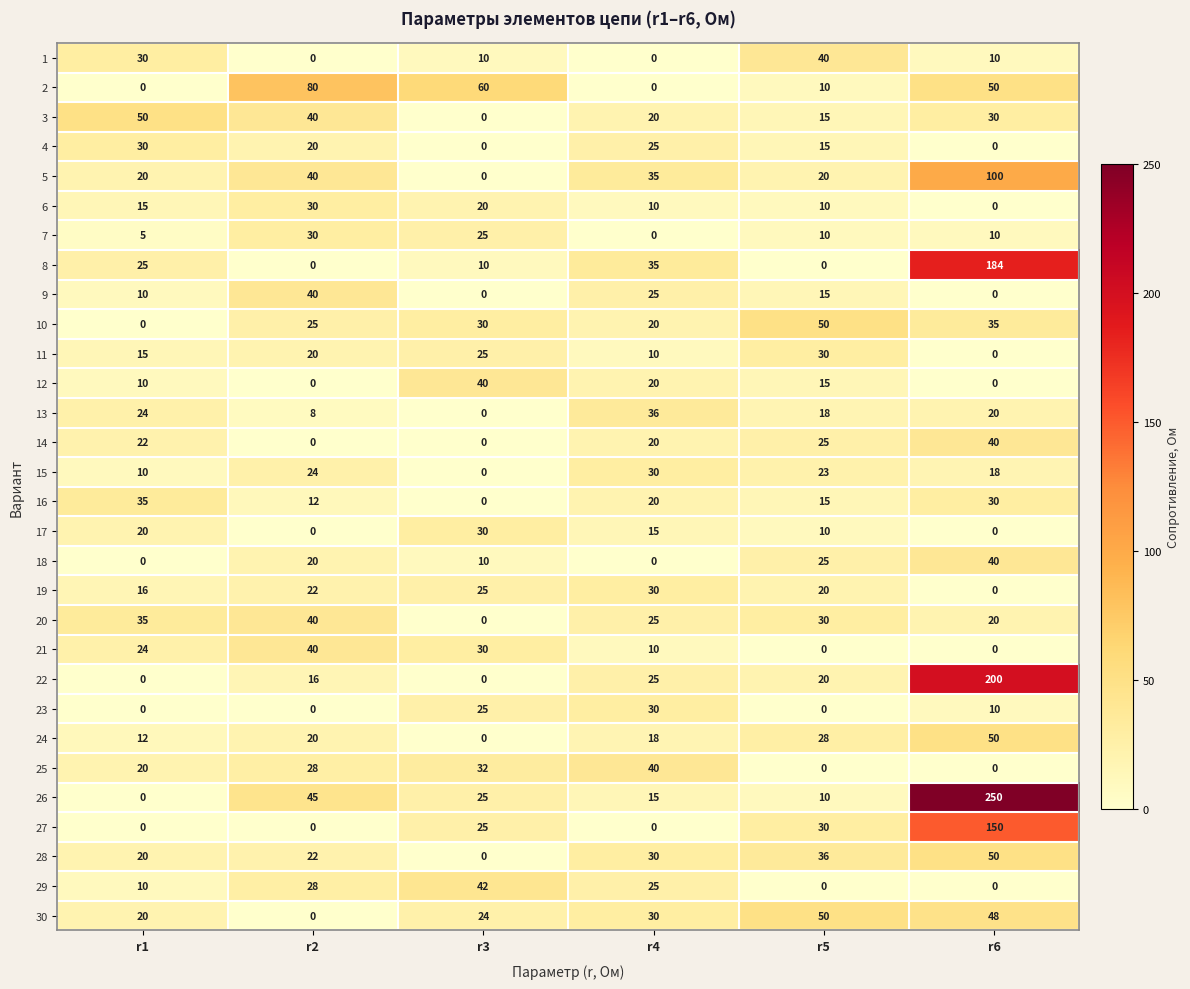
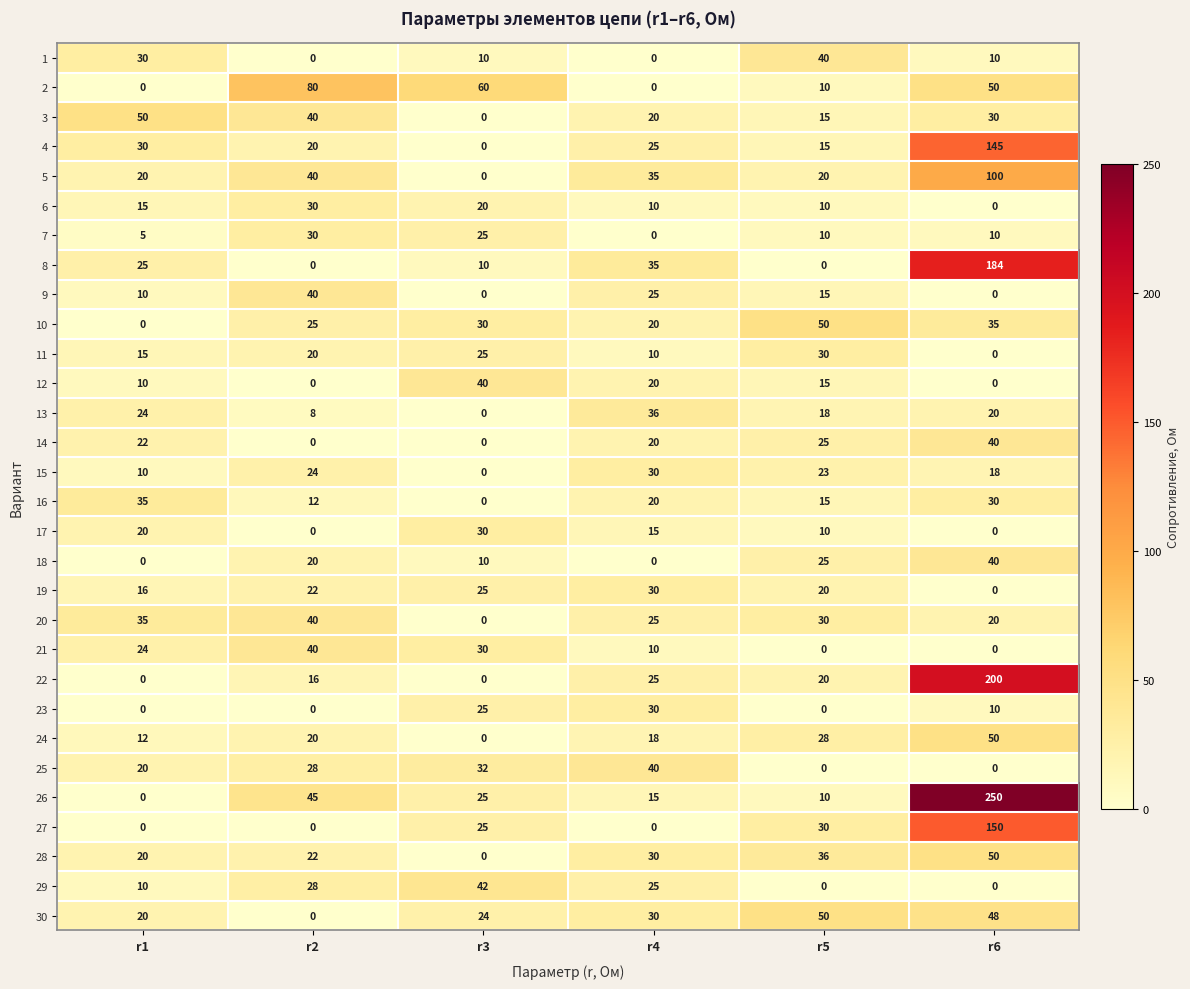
  {
    "1": {
      "r1": 30,
      "r2": 0,
      "r3": 10,
      "r4": 0,
      "r5": 40,
      "r6": 10
    },
    "2": {
      "r1": 0,
      "r2": 80,
      "r3": 60,
      "r4": 0,
      "r5": 10,
      "r6": 50
    },
    "3": {
      "r1": 50,
      "r2": 40,
      "r3": 0,
      "r4": 20,
      "r5": 15,
      "r6": 30
    },
    "4": {
      "r1": 30,
      "r2": 20,
      "r3": 0,
      "r4": 25,
      "r5": 15,
-     "r6": 0
+     "r6": 145
    },
    "5": {
      "r1": 20,
      "r2": 40,
      "r3": 0,
      "r4": 35,
      "r5": 20,
      "r6": 100
    },
    "6": {
      "r1": 15,
      "r2": 30,
      "r3": 20,
      "r4": 10,
      "r5": 10,
      "r6": 0
    },
    "7": {
      "r1": 5,
      "r2": 30,
      "r3": 25,
      "r4": 0,
      "r5": 10,
      "r6": 10
    },
    "8": {
      "r1": 25,
      "r2": 0,
      "r3": 10,
      "r4": 35,
      "r5": 0,
      "r6": 184
    },
    "9": {
      "r1": 10,
      "r2": 40,
      "r3": 0,
      "r4": 25,
      "r5": 15,
      "r6": 0
    },
    "10": {
      "r1": 0,
      "r2": 25,
      "r3": 30,
      "r4": 20,
      "r5": 50,
      "r6": 35
    },
    "11": {
      "r1": 15,
      "r2": 20,
      "r3": 25,
      "r4": 10,
      "r5": 30,
      "r6": 0
    },
    "12": {
      "r1": 10,
      "r2": 0,
      "r3": 40,
      "r4": 20,
      "r5": 15,
      "r6": 0
    },
    "13": {
      "r1": 24,
      "r2": 8,
      "r3": 0,
      "r4": 36,
      "r5": 18,
      "r6": 20
    },
    "14": {
      "r1": 22,
      "r2": 0,
      "r3": 0,
      "r4": 20,
      "r5": 25,
      "r6": 40
    },
    "15": {
      "r1": 10,
      "r2": 24,
      "r3": 0,
      "r4": 30,
      "r5": 23,
      "r6": 18
    },
    "16": {
      "r1": 35,
      "r2": 12,
      "r3": 0,
      "r4": 20,
      "r5": 15,
      "r6": 30
    },
    "17": {
      "r1": 20,
      "r2": 0,
      "r3": 30,
      "r4": 15,
      "r5": 10,
      "r6": 0
    },
    "18": {
      "r1": 0,
      "r2": 20,
      "r3": 10,
      "r4": 0,
      "r5": 25,
      "r6": 40
    },
    "19": {
      "r1": 16,
      "r2": 22,
      "r3": 25,
      "r4": 30,
      "r5": 20,
      "r6": 0
    },
    "20": {
      "r1": 35,
      "r2": 40,
      "r3": 0,
      "r4": 25,
      "r5": 30,
      "r6": 20
    },
    "21": {
      "r1": 24,
      "r2": 40,
      "r3": 30,
      "r4": 10,
      "r5": 0,
      "r6": 0
    },
    "22": {
      "r1": 0,
      "r2": 16,
      "r3": 0,
      "r4": 25,
      "r5": 20,
      "r6": 200
    },
    "23": {
      "r1": 0,
      "r2": 0,
      "r3": 25,
      "r4": 30,
      "r5": 0,
      "r6": 10
    },
    "24": {
      "r1": 12,
      "r2": 20,
      "r3": 0,
      "r4": 18,
      "r5": 28,
      "r6": 50
    },
    "25": {
      "r1": 20,
      "r2": 28,
      "r3": 32,
      "r4": 40,
      "r5": 0,
      "r6": 0
    },
    "26": {
      "r1": 0,
      "r2": 45,
      "r3": 25,
      "r4": 15,
      "r5": 10,
      "r6": 250
    },
    "27": {
      "r1": 0,
      "r2": 0,
      "r3": 25,
      "r4": 0,
      "r5": 30,
      "r6": 150
    },
    "28": {
      "r1": 20,
      "r2": 22,
      "r3": 0,
      "r4": 30,
      "r5": 36,
      "r6": 50
    },
    "29": {
      "r1": 10,
      "r2": 28,
      "r3": 42,
      "r4": 25,
      "r5": 0,
      "r6": 0
    },
    "30": {
      "r1": 20,
      "r2": 0,
      "r3": 24,
      "r4": 30,
      "r5": 50,
      "r6": 48
    }
  }
